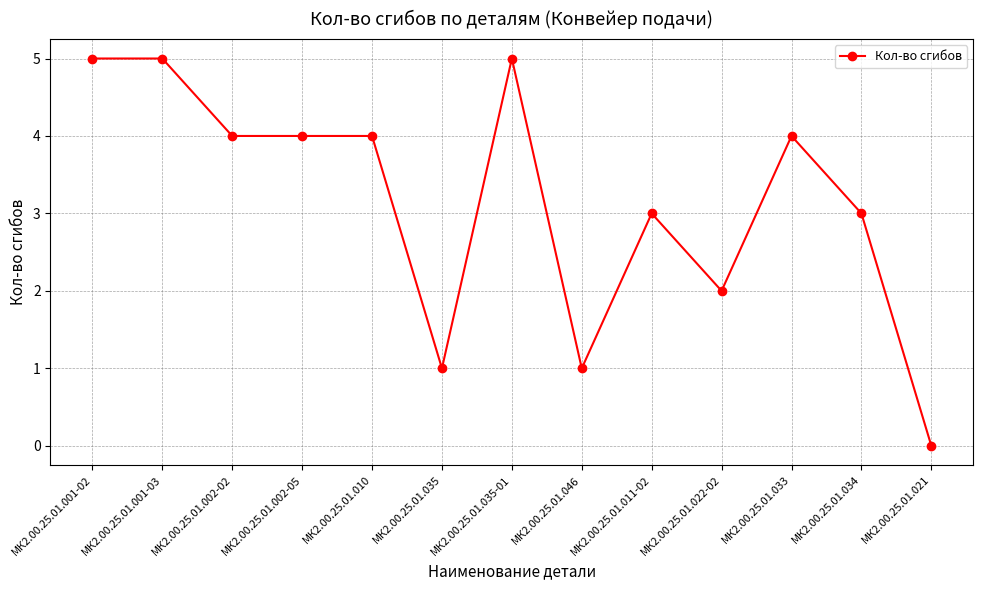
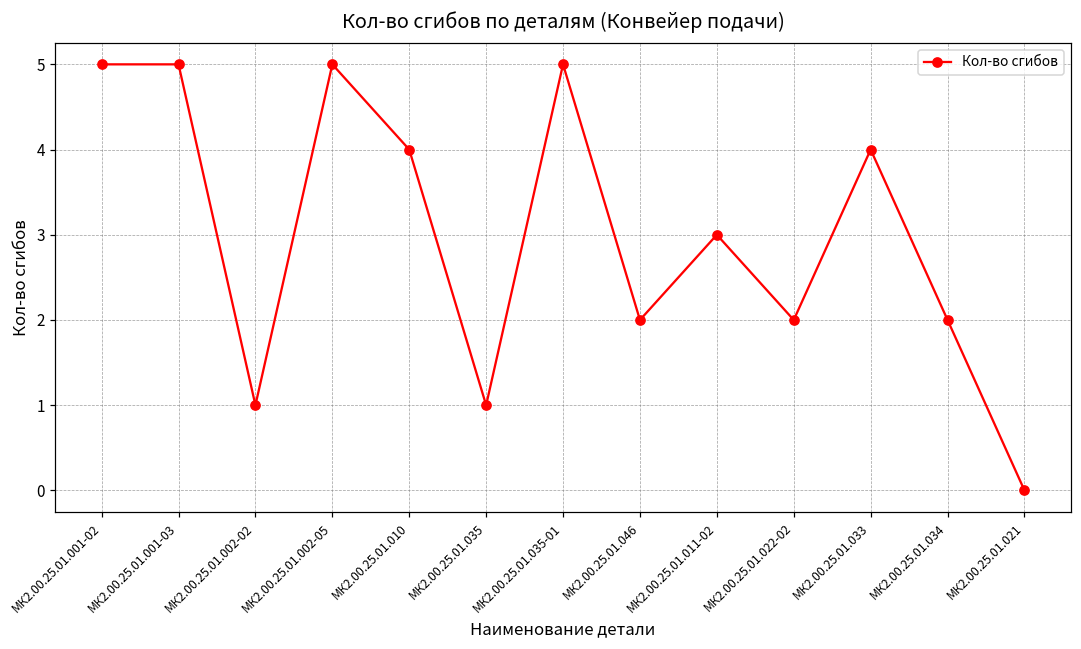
  {
    "МК2.00.25.01.001-02": 5,
    "МК2.00.25.01.001-03": 5,
-   "МК2.00.25.01.002-02": 4,
-   "МК2.00.25.01.002-05": 4,
+   "МК2.00.25.01.002-02": 1,
+   "МК2.00.25.01.002-05": 5,
    "МК2.00.25.01.010": 4,
    "МК2.00.25.01.035": 1,
    "МК2.00.25.01.035-01": 5,
-   "МК2.00.25.01.046": 1,
+   "МК2.00.25.01.046": 2,
    "МК2.00.25.01.011-02": 3,
    "МК2.00.25.01.022-02": 2,
    "МК2.00.25.01.033": 4,
-   "МК2.00.25.01.034": 3,
+   "МК2.00.25.01.034": 2,
    "МК2.00.25.01.021": 0
  }
